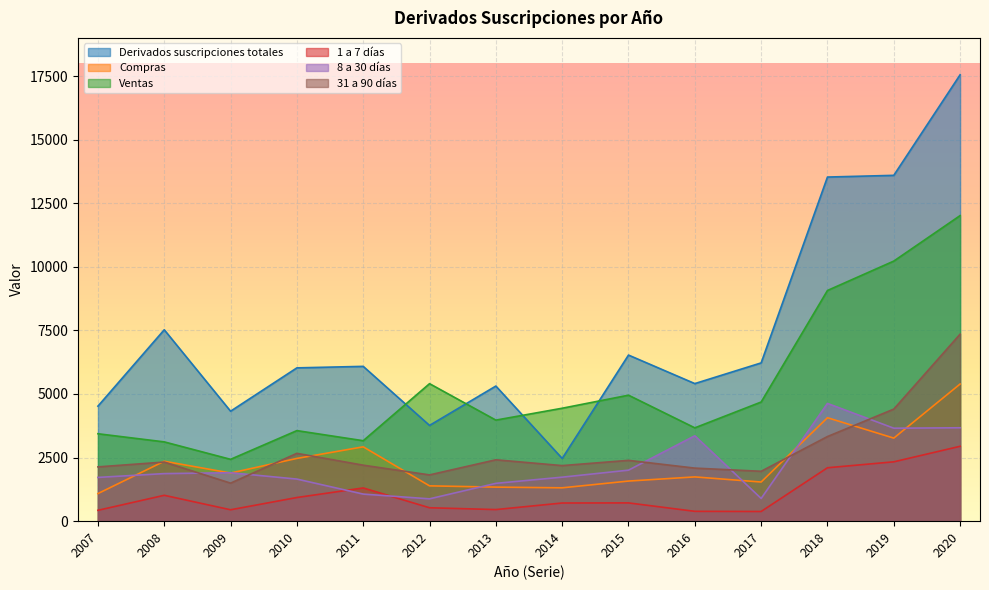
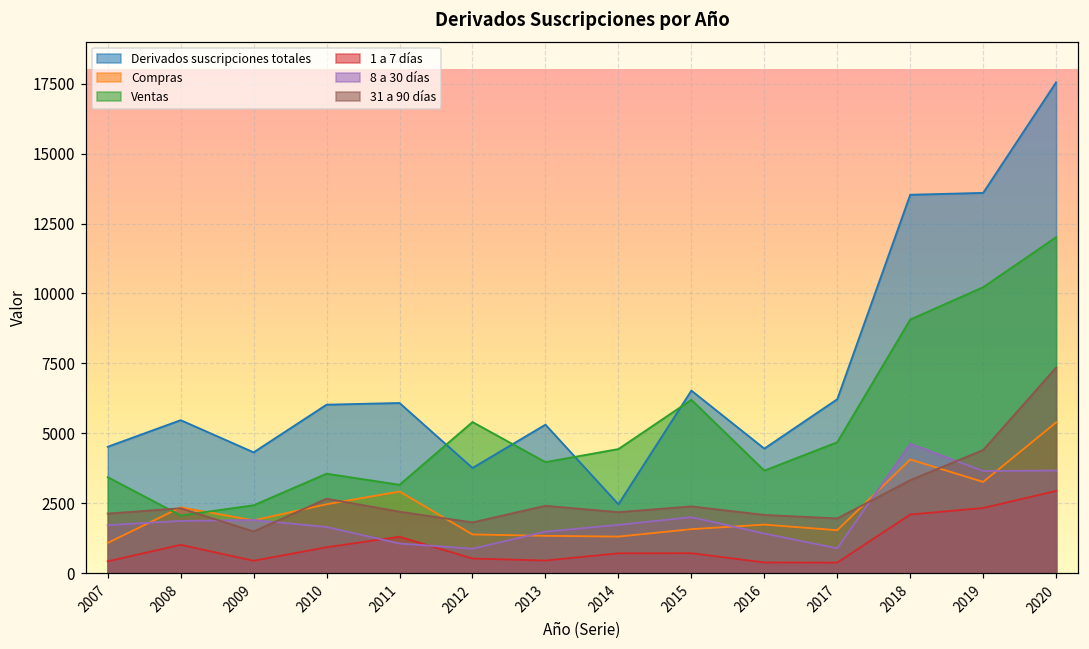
  {
    "Derivados suscripciones totales": {
      "2007": 4500,
-     "2008": 7500,
+     "2008": 5500,
      "2009": 4300,
      "2010": 6000,
      "2011": 6100,
      "2012": 3800,
      "2013": 5300,
      "2014": 2500,
      "2015": 6500,
-     "2016": 5400,
+     "2016": 4500,
      "2017": 6200,
      "2018": 13500,
      "2019": 13600,
      "2020": 17500
    },
    "Compras": {
      "2007": 1100,
      "2010": 2500,
      "2011": 2900,
      "2012": 1400,
      "2013": 1300,
      "2014": 1300,
      "2015": 1600,
      "2016": 1700,
      "2017": 1500,
      "2018": 4100,
      "2019": 3300,
      "2020": 5400
    },
    "Ventas": {
      "2007": 3400,
-     "2008": 3100,
+     "2008": 2100,
      "2009": 2400,
      "2010": 3600,
      "2011": 3200,
      "2012": 5400,
      "2013": 4000,
      "2014": 4400,
-     "2015": 5000,
+     "2015": 6200,
      "2016": 3700,
      "2017": 4700,
      "2018": 9100,
      "2019": 10200,
      "2020": 12000
    },
    "1 a 7 días": {
      "2007": 400,
      "2008": 1000,
      "2009": 400,
      "2010": 900,
      "2011": 1300,
      "2012": 500,
      "2013": 500,
      "2014": 700,
      "2015": 700,
      "2016": 400,
      "2017": 400,
      "2018": 2100,
      "2019": 2300,
      "2020": 2900
    },
    "8 a 30 días": {
      "2007": 1700,
      "2008": 1900,
      "2010": 1700,
      "2011": 1100,
      "2012": 900,
      "2013": 1500,
      "2014": 1700,
      "2015": 2000,
-     "2016": 3400,
+     "2016": 1400,
      "2017": 900,
      "2018": 4600,
      "2019": 3700,
      "2020": 3700
    },
    "31 a 90 días": {
      "2007": 2100,
      "2009": 1500,
      "2010": 2700,
      "2011": 2200,
      "2012": 1800,
      "2013": 2400,
      "2014": 2200,
      "2015": 2400,
      "2016": 2100,
      "2017": 2000,
      "2018": 3300,
      "2019": 4400,
      "2020": 7400
    }
  }
